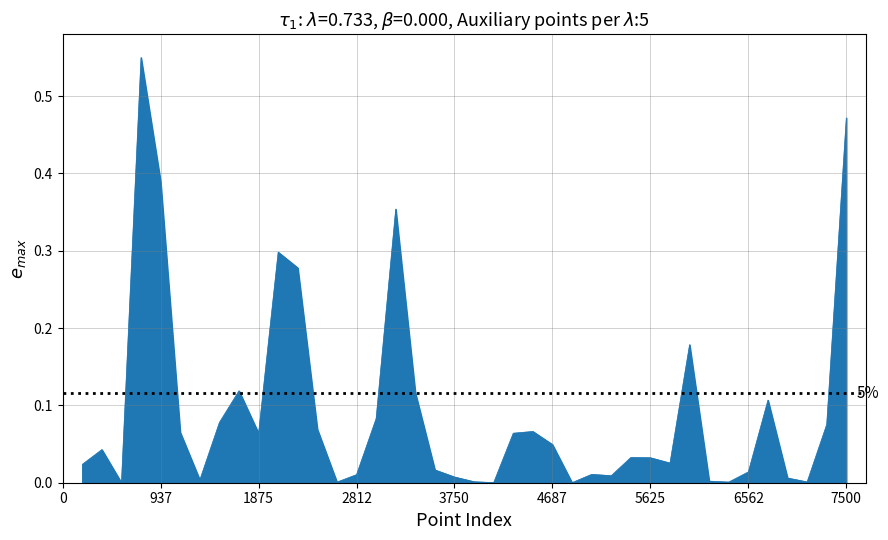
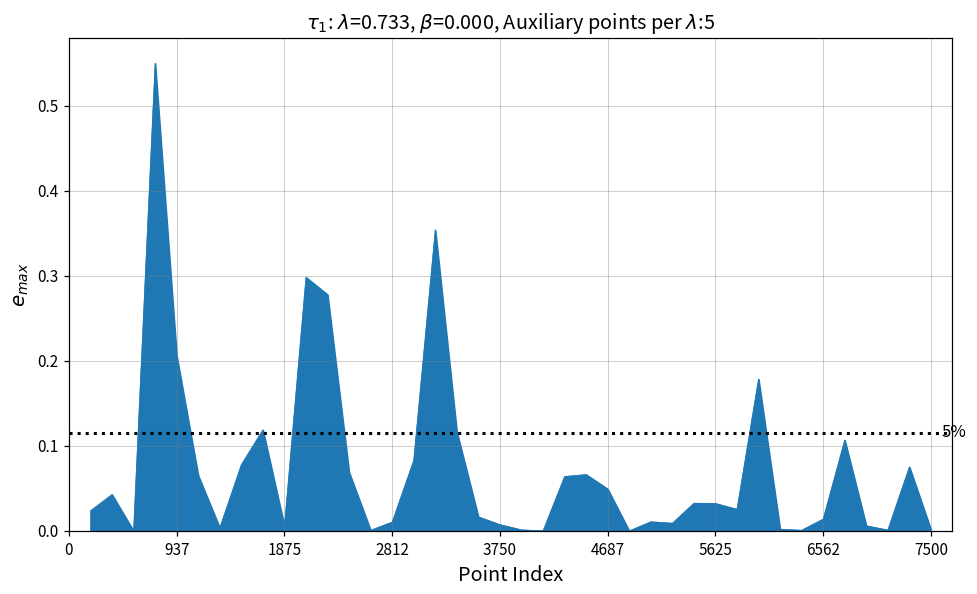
  {
-   "937": 0.39,
-   "1875": 0.06,
+   "937": 0.21,
+   "1875": 0.01,
    "2812": 0.01,
    "3750": 0.01,
    "4687": 0.05,
    "5625": 0.03,
    "6562": 0.01,
-   "7500": 0.47
+   "7500": 0.00
  }
